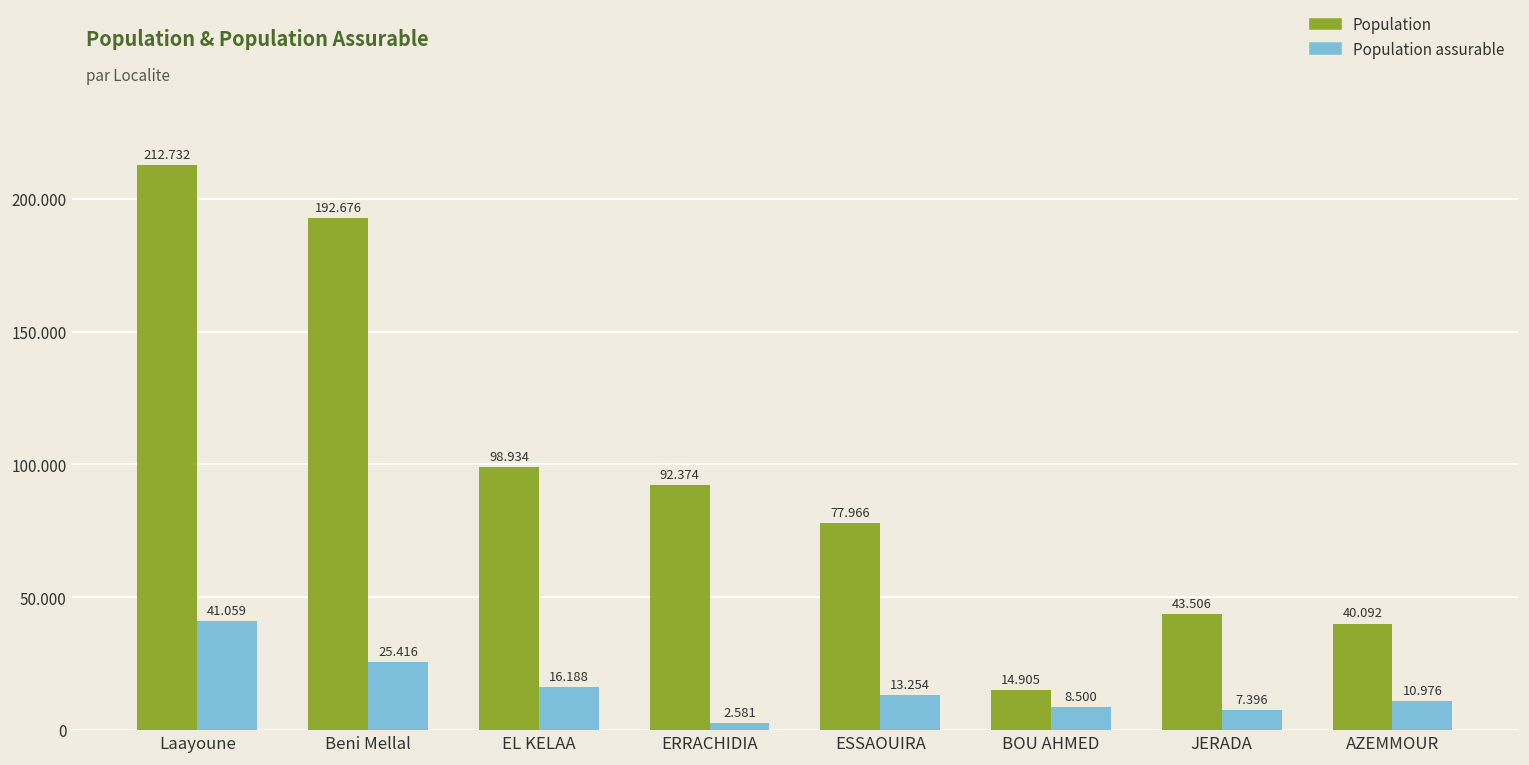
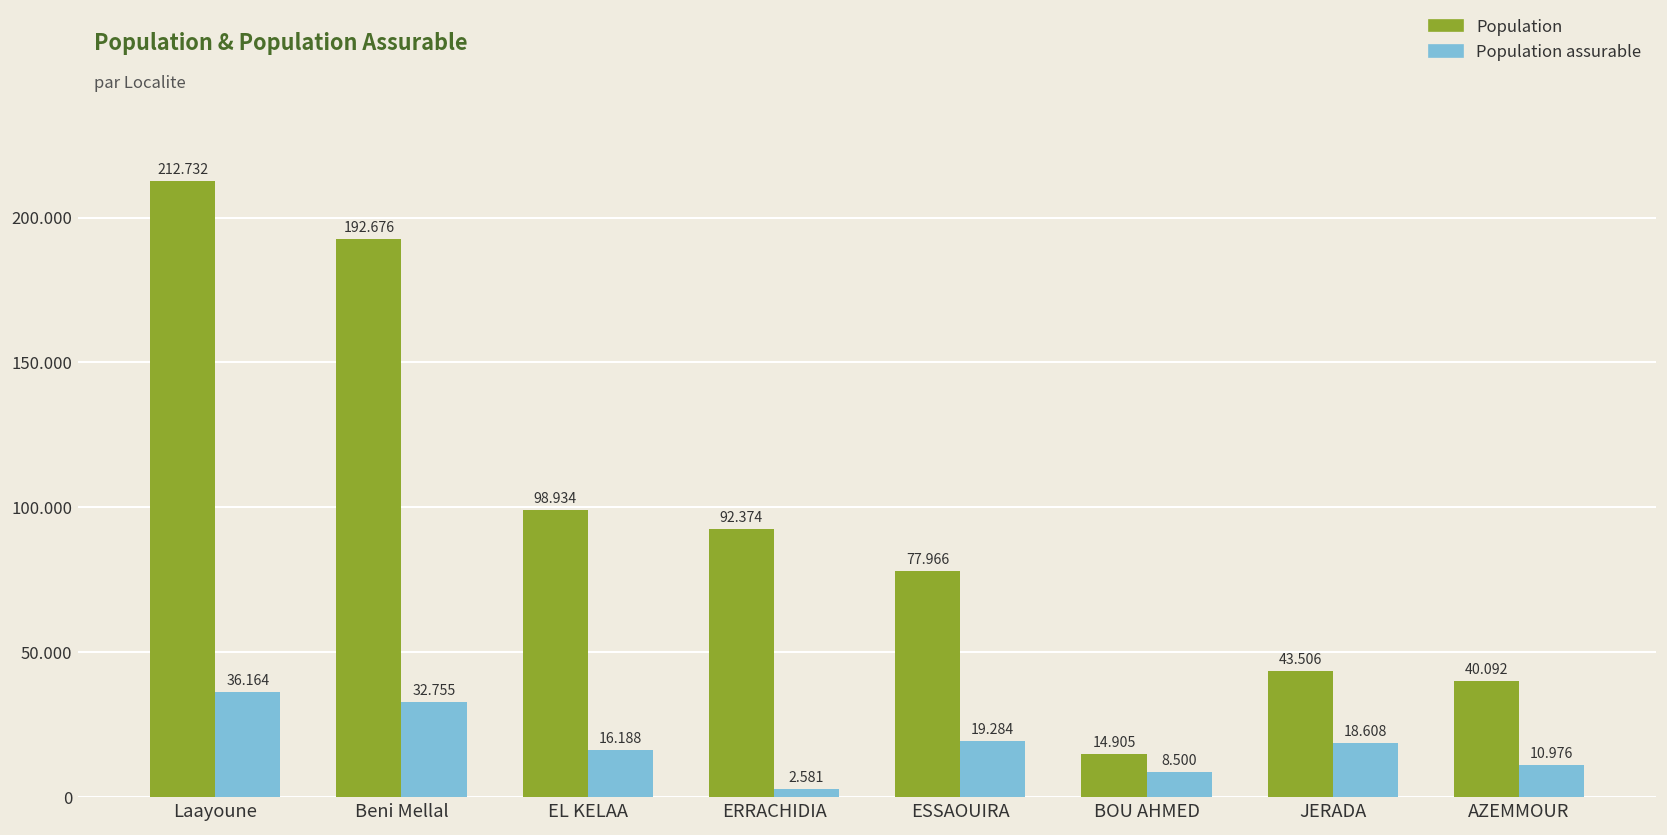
  {
    "Population assurable": {
-     "Laayoune": 41.059,
-     "Beni Mellal": 25.416,
-     "ESSAOUIRA": 13.254,
-     "JERADA": 7.396
+     "Laayoune": 36.164,
+     "Beni Mellal": 32.755,
+     "ESSAOUIRA": 19.284,
+     "JERADA": 18.608
    }
  }
